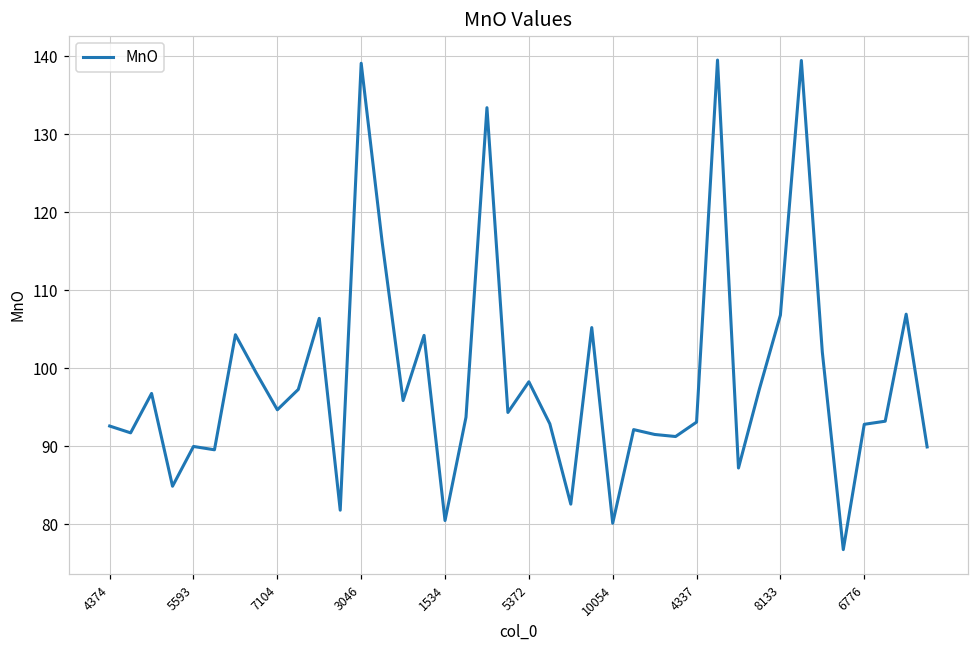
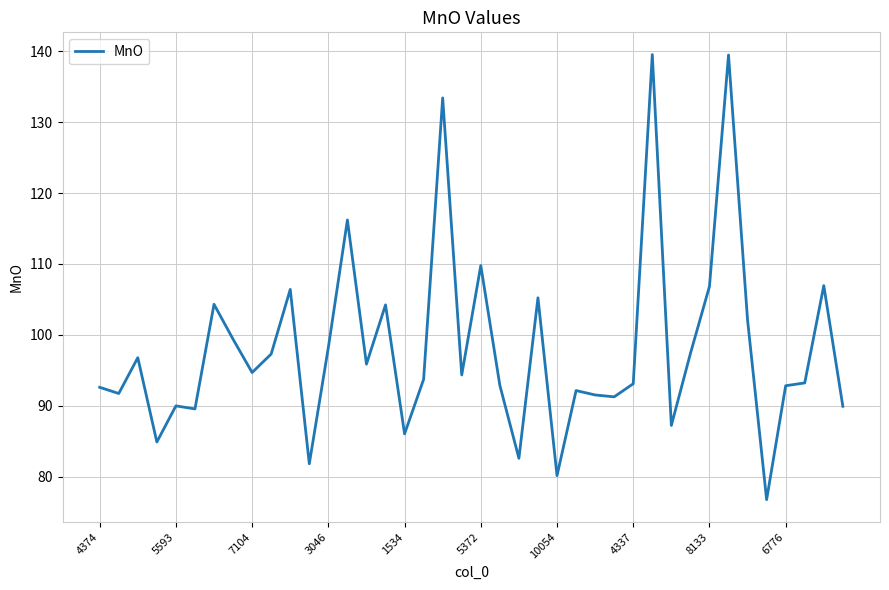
  {
    "4374": 93,
    "5593": 90,
    "7104": 95,
-   "3046": 139,
-   "1534": 80,
-   "5372": 98,
+   "3046": 98,
+   "1534": 86,
+   "5372": 110,
    "10054": 80,
    "4337": 93,
    "8133": 107,
    "6776": 93
  }
